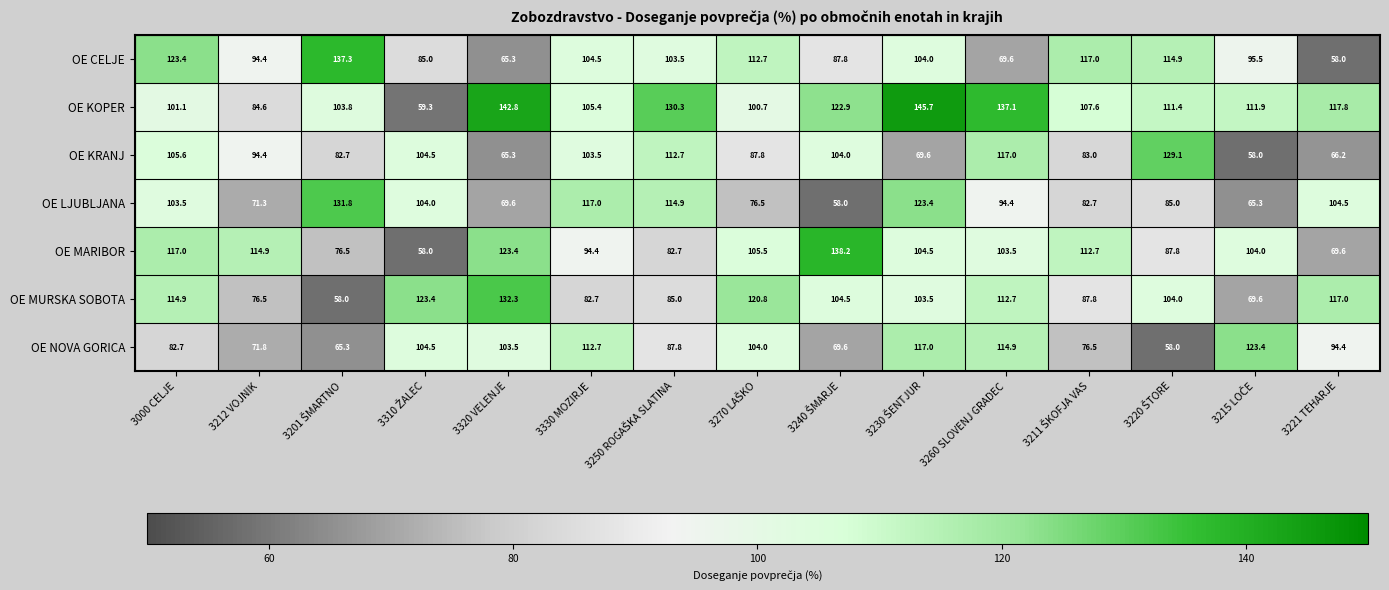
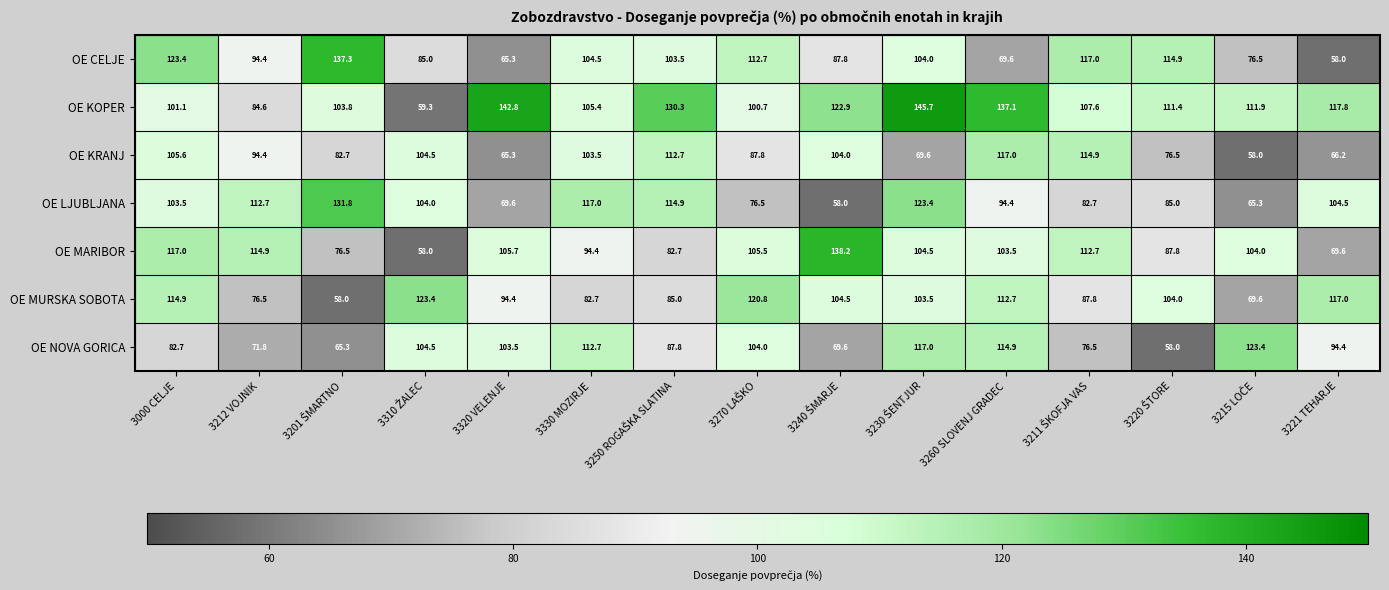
  {
    "OE CELJE": {
      "3000 CELJE": 123.4,
      "3212 VOJNIK": 94.4,
      "3201 ŠMARTNO": 137.3,
      "3310 ŽALEC": 85.0,
      "3320 VELENJE": 65.3,
      "3330 MOZIRJE": 104.5,
      "3250 ROGAŠKA SLATINA": 103.5,
      "3270 LAŠKO": 112.7,
      "3240 ŠMARJE": 87.8,
      "3230 ŠENTJUR": 104.0,
      "3260 SLOVENJ GRADEC": 69.6,
      "3211 ŠKOFJA VAS": 117.0,
      "3220 ŠTORE": 114.9,
-     "3215 LOČE": 95.5,
+     "3215 LOČE": 76.5,
      "3221 TEHARJE": 58.0
    },
    "OE KOPER": {
      "3000 CELJE": 101.1,
      "3212 VOJNIK": 84.6,
      "3201 ŠMARTNO": 103.8,
      "3310 ŽALEC": 59.3,
      "3320 VELENJE": 142.8,
      "3330 MOZIRJE": 105.4,
      "3250 ROGAŠKA SLATINA": 130.3,
      "3270 LAŠKO": 100.7,
      "3240 ŠMARJE": 122.9,
      "3230 ŠENTJUR": 145.7,
      "3260 SLOVENJ GRADEC": 137.1,
      "3211 ŠKOFJA VAS": 107.6,
      "3220 ŠTORE": 111.4,
      "3215 LOČE": 111.9,
      "3221 TEHARJE": 117.8
    },
    "OE KRANJ": {
      "3000 CELJE": 105.6,
      "3212 VOJNIK": 94.4,
      "3201 ŠMARTNO": 82.7,
      "3310 ŽALEC": 104.5,
      "3320 VELENJE": 65.3,
      "3330 MOZIRJE": 103.5,
      "3250 ROGAŠKA SLATINA": 112.7,
      "3270 LAŠKO": 87.8,
      "3240 ŠMARJE": 104.0,
      "3230 ŠENTJUR": 69.6,
      "3260 SLOVENJ GRADEC": 117.0,
-     "3211 ŠKOFJA VAS": 83.0,
-     "3220 ŠTORE": 129.1,
+     "3211 ŠKOFJA VAS": 114.9,
+     "3220 ŠTORE": 76.5,
      "3215 LOČE": 58.0,
      "3221 TEHARJE": 66.2
    },
    "OE LJUBLJANA": {
      "3000 CELJE": 103.5,
-     "3212 VOJNIK": 71.3,
+     "3212 VOJNIK": 112.7,
      "3201 ŠMARTNO": 131.8,
      "3310 ŽALEC": 104.0,
      "3320 VELENJE": 69.6,
      "3330 MOZIRJE": 117.0,
      "3250 ROGAŠKA SLATINA": 114.9,
      "3270 LAŠKO": 76.5,
      "3240 ŠMARJE": 58.0,
      "3230 ŠENTJUR": 123.4,
      "3260 SLOVENJ GRADEC": 94.4,
      "3211 ŠKOFJA VAS": 82.7,
      "3220 ŠTORE": 85.0,
      "3215 LOČE": 65.3,
      "3221 TEHARJE": 104.5
    },
    "OE MARIBOR": {
      "3000 CELJE": 117.0,
      "3212 VOJNIK": 114.9,
      "3201 ŠMARTNO": 76.5,
      "3310 ŽALEC": 58.0,
-     "3320 VELENJE": 123.4,
+     "3320 VELENJE": 105.7,
      "3330 MOZIRJE": 94.4,
      "3250 ROGAŠKA SLATINA": 82.7,
      "3270 LAŠKO": 105.5,
      "3240 ŠMARJE": 138.2,
      "3230 ŠENTJUR": 104.5,
      "3260 SLOVENJ GRADEC": 103.5,
      "3211 ŠKOFJA VAS": 112.7,
      "3220 ŠTORE": 87.8,
      "3215 LOČE": 104.0,
      "3221 TEHARJE": 69.6
    },
    "OE MURSKA SOBOTA": {
      "3000 CELJE": 114.9,
      "3212 VOJNIK": 76.5,
      "3201 ŠMARTNO": 58.0,
      "3310 ŽALEC": 123.4,
-     "3320 VELENJE": 132.3,
+     "3320 VELENJE": 94.4,
      "3330 MOZIRJE": 82.7,
      "3250 ROGAŠKA SLATINA": 85.0,
      "3270 LAŠKO": 120.8,
      "3240 ŠMARJE": 104.5,
      "3230 ŠENTJUR": 103.5,
      "3260 SLOVENJ GRADEC": 112.7,
      "3211 ŠKOFJA VAS": 87.8,
      "3220 ŠTORE": 104.0,
      "3215 LOČE": 69.6,
      "3221 TEHARJE": 117.0
    },
    "OE NOVA GORICA": {
      "3000 CELJE": 82.7,
      "3212 VOJNIK": 71.8,
      "3201 ŠMARTNO": 65.3,
      "3310 ŽALEC": 104.5,
      "3320 VELENJE": 103.5,
      "3330 MOZIRJE": 112.7,
      "3250 ROGAŠKA SLATINA": 87.8,
      "3270 LAŠKO": 104.0,
      "3240 ŠMARJE": 69.6,
      "3230 ŠENTJUR": 117.0,
      "3260 SLOVENJ GRADEC": 114.9,
      "3211 ŠKOFJA VAS": 76.5,
      "3220 ŠTORE": 58.0,
      "3215 LOČE": 123.4,
      "3221 TEHARJE": 94.4
    }
  }
